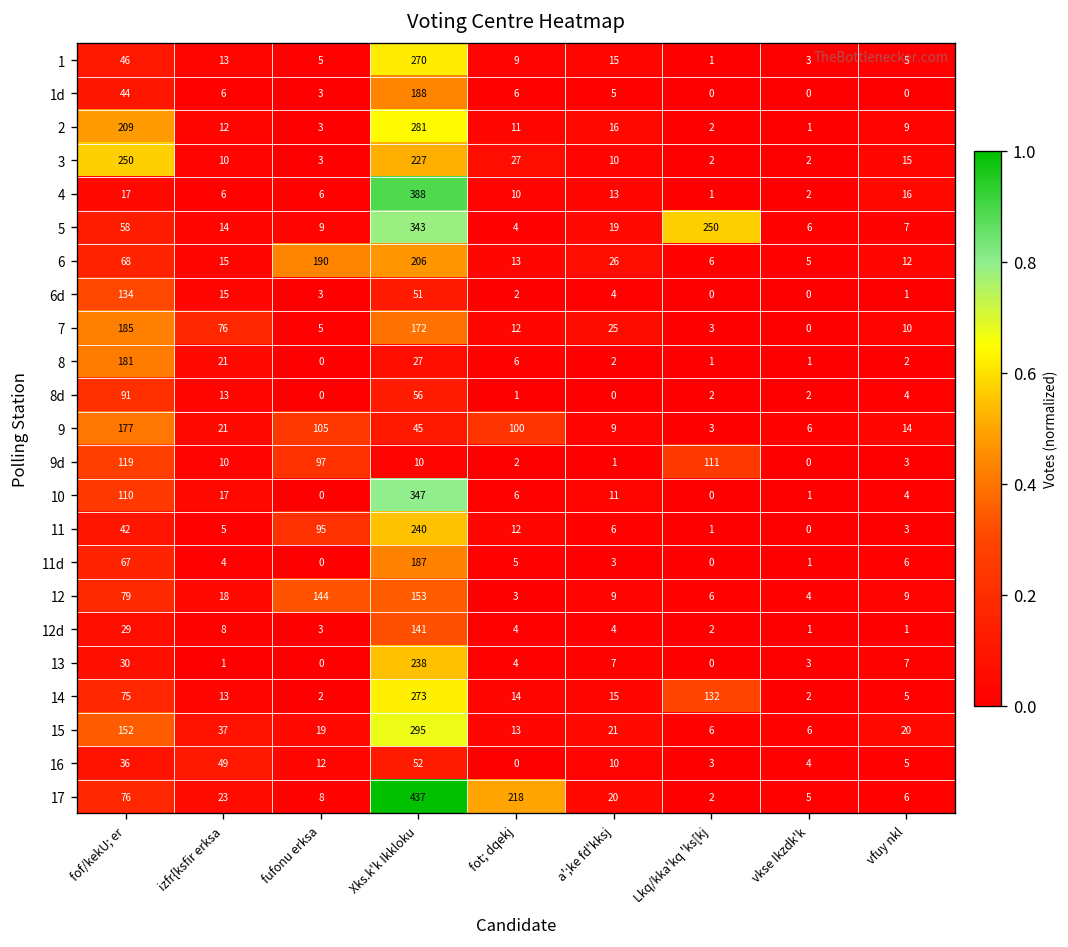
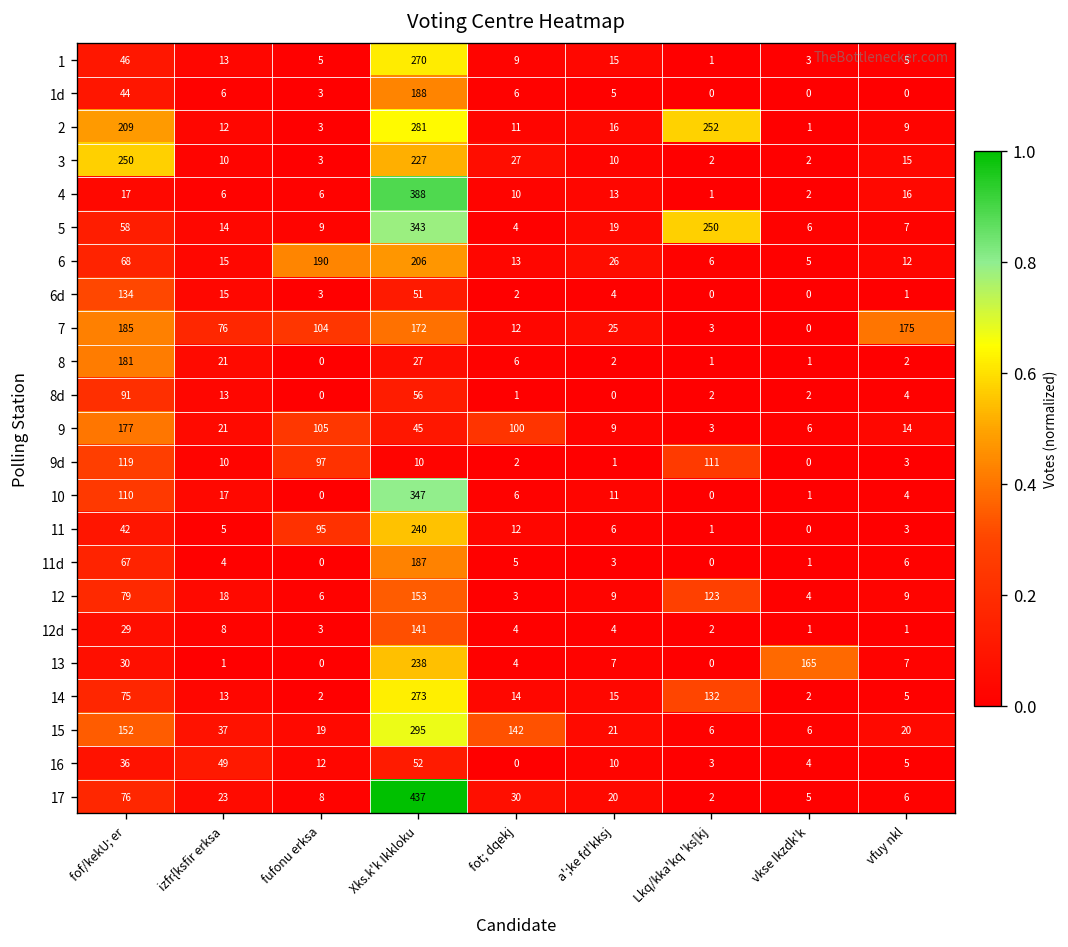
  {
    "2": {
      "fof/kekU; er": 209,
      "izfr{ksfir erksa": 12,
      "fufonu erksa": 3,
      "Xks.k'k Ikkloku": 281,
      "fot; dqekj": 11,
      "a';ke fd'kksj": 16,
-     "Lkq/kka'kq 'ks[kj": 2,
+     "Lkq/kka'kq 'ks[kj": 252,
      "vkse Ikzdk'k": 1,
      "vfuy nkl": 9
    },
    "7": {
      "fof/kekU; er": 185,
      "izfr{ksfir erksa": 76,
-     "fufonu erksa": 5,
+     "fufonu erksa": 104,
      "Xks.k'k Ikkloku": 172,
      "fot; dqekj": 12,
      "a';ke fd'kksj": 25,
      "Lkq/kka'kq 'ks[kj": 3,
      "vkse Ikzdk'k": 0,
-     "vfuy nkl": 10
+     "vfuy nkl": 175
    },
    "12": {
      "fof/kekU; er": 79,
      "izfr{ksfir erksa": 18,
-     "fufonu erksa": 144,
+     "fufonu erksa": 6,
      "Xks.k'k Ikkloku": 153,
      "fot; dqekj": 3,
      "a';ke fd'kksj": 9,
-     "Lkq/kka'kq 'ks[kj": 6,
+     "Lkq/kka'kq 'ks[kj": 123,
      "vkse Ikzdk'k": 4,
      "vfuy nkl": 9
    },
    "13": {
      "fof/kekU; er": 30,
      "izfr{ksfir erksa": 1,
      "fufonu erksa": 0,
      "Xks.k'k Ikkloku": 238,
      "fot; dqekj": 4,
      "a';ke fd'kksj": 7,
      "Lkq/kka'kq 'ks[kj": 0,
-     "vkse Ikzdk'k": 3,
+     "vkse Ikzdk'k": 165,
      "vfuy nkl": 7
    },
    "15": {
      "fof/kekU; er": 152,
      "izfr{ksfir erksa": 37,
      "fufonu erksa": 19,
      "Xks.k'k Ikkloku": 295,
-     "fot; dqekj": 13,
+     "fot; dqekj": 142,
      "a';ke fd'kksj": 21,
      "Lkq/kka'kq 'ks[kj": 6,
      "vkse Ikzdk'k": 6,
      "vfuy nkl": 20
    },
    "17": {
      "fof/kekU; er": 76,
      "izfr{ksfir erksa": 23,
      "fufonu erksa": 8,
      "Xks.k'k Ikkloku": 437,
-     "fot; dqekj": 218,
+     "fot; dqekj": 30,
      "a';ke fd'kksj": 20,
      "Lkq/kka'kq 'ks[kj": 2,
      "vkse Ikzdk'k": 5,
      "vfuy nkl": 6
    }
  }
